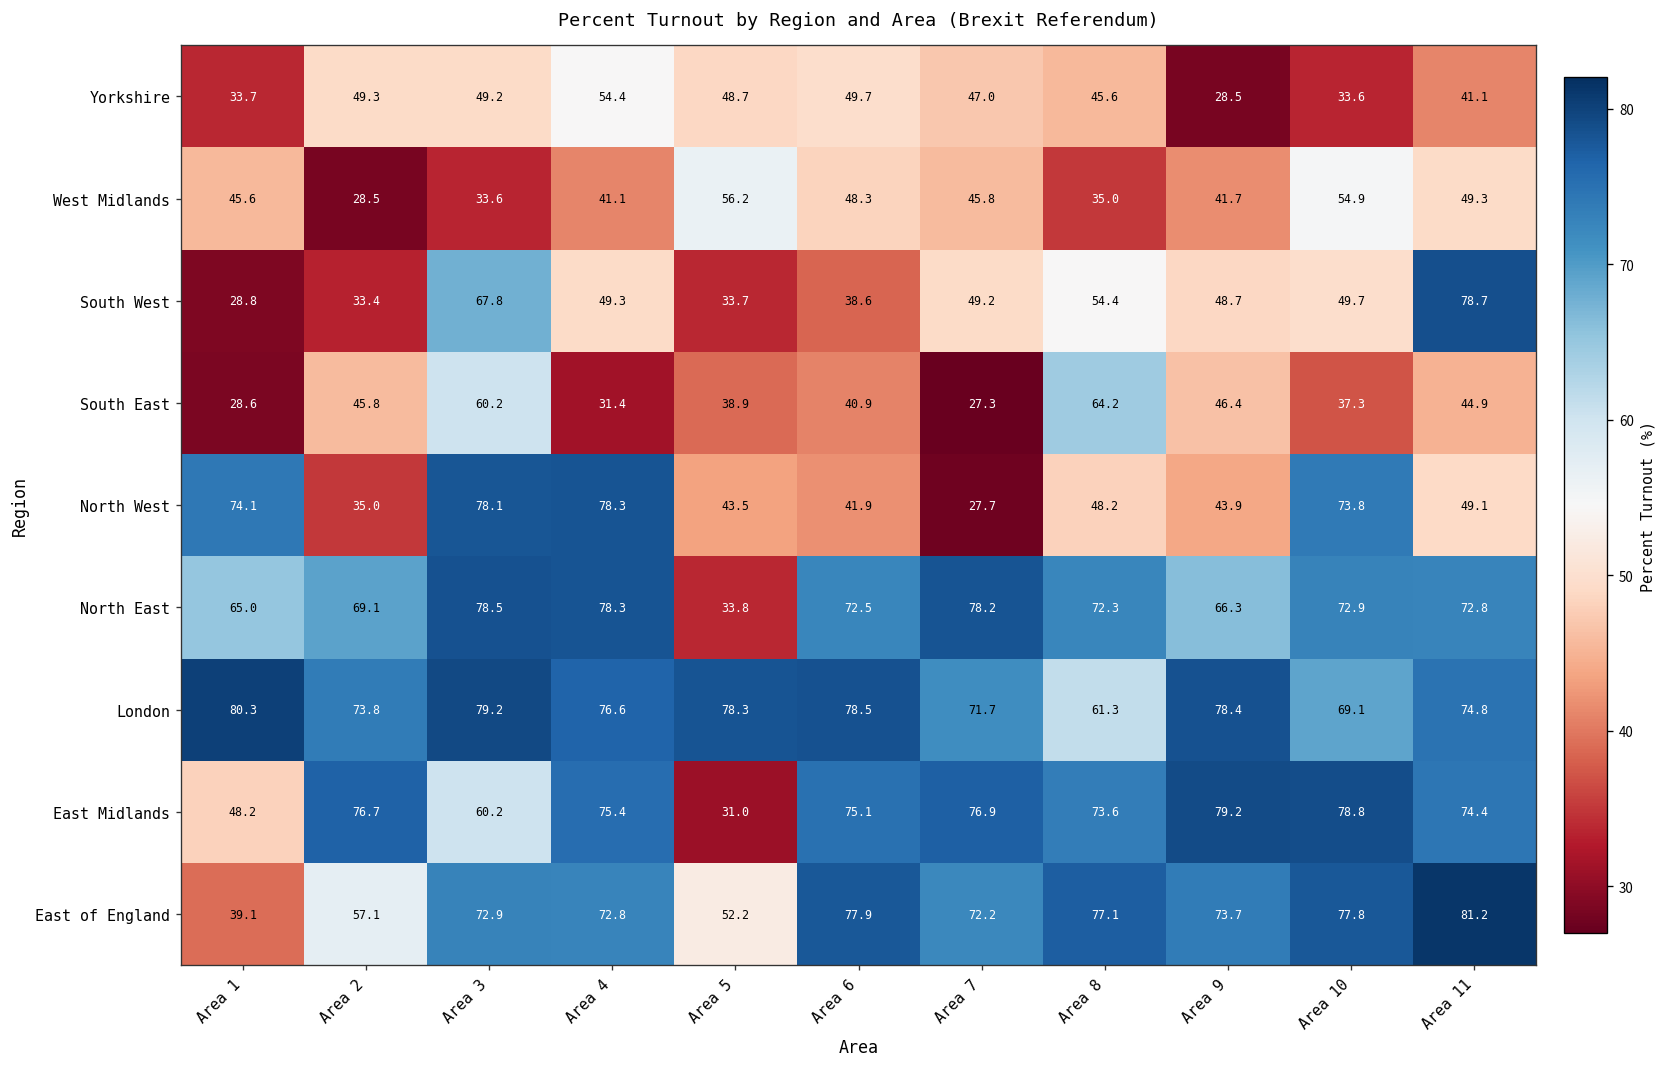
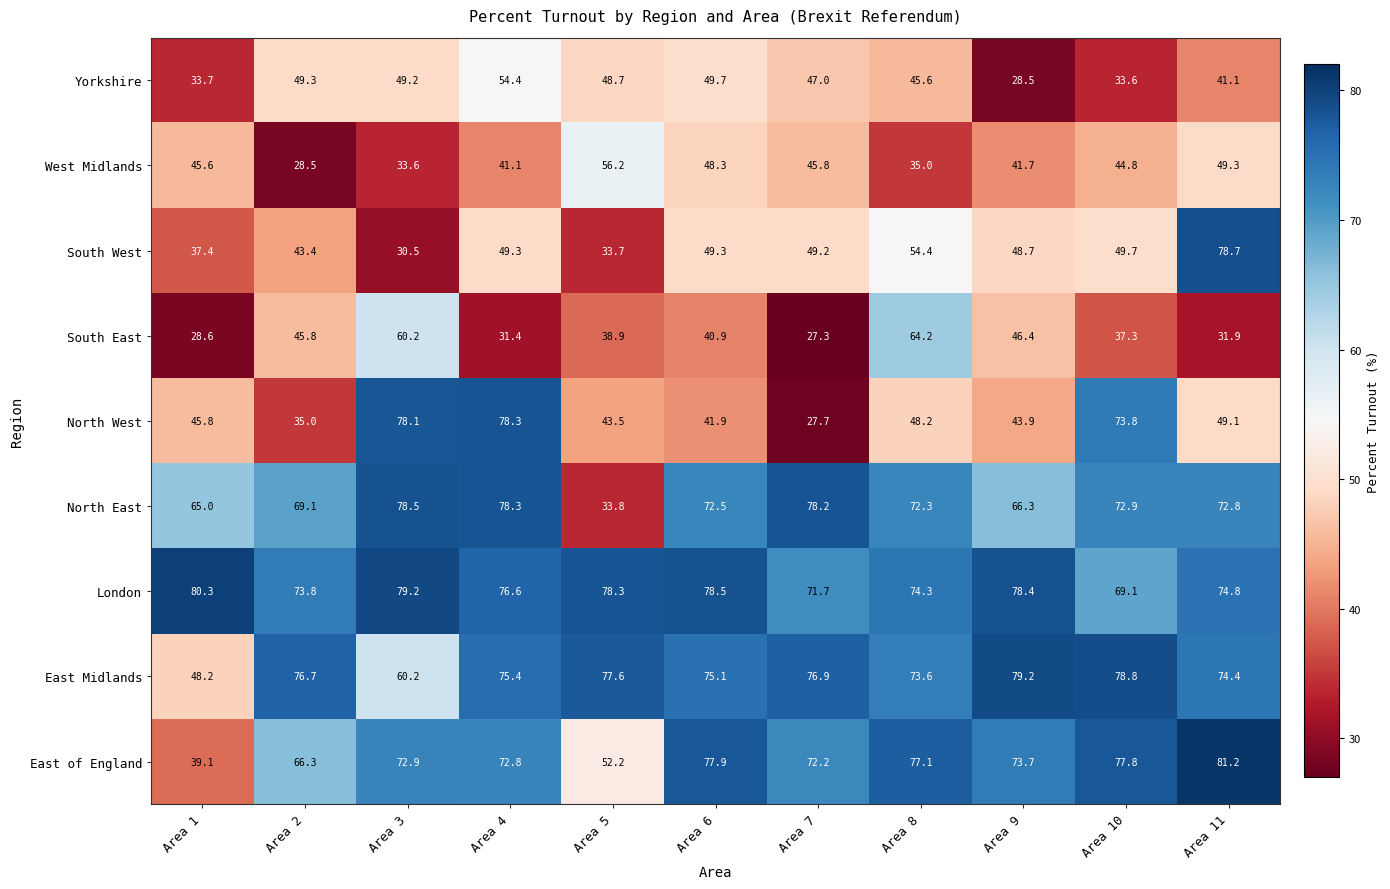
  {
    "Yorkshire": {
      "Area 1": 33.7,
      "Area 2": 49.3,
      "Area 3": 49.2,
      "Area 4": 54.4,
      "Area 5": 48.7,
      "Area 6": 49.7,
      "Area 7": 47.0,
      "Area 8": 45.6,
      "Area 9": 28.5,
      "Area 10": 33.6,
      "Area 11": 41.1
    },
    "West Midlands": {
      "Area 1": 45.6,
      "Area 2": 28.5,
      "Area 3": 33.6,
      "Area 4": 41.1,
      "Area 5": 56.2,
      "Area 6": 48.3,
      "Area 7": 45.8,
      "Area 8": 35.0,
      "Area 9": 41.7,
-     "Area 10": 54.9,
+     "Area 10": 44.8,
      "Area 11": 49.3
    },
    "South West": {
-     "Area 1": 28.8,
-     "Area 2": 33.4,
-     "Area 3": 67.8,
+     "Area 1": 37.4,
+     "Area 2": 43.4,
+     "Area 3": 30.5,
      "Area 4": 49.3,
      "Area 5": 33.7,
-     "Area 6": 38.6,
+     "Area 6": 49.3,
      "Area 7": 49.2,
      "Area 8": 54.4,
      "Area 9": 48.7,
      "Area 10": 49.7,
      "Area 11": 78.7
    },
    "South East": {
      "Area 1": 28.6,
      "Area 2": 45.8,
      "Area 3": 60.2,
      "Area 4": 31.4,
      "Area 5": 38.9,
      "Area 6": 40.9,
      "Area 7": 27.3,
      "Area 8": 64.2,
      "Area 9": 46.4,
      "Area 10": 37.3,
-     "Area 11": 44.9
+     "Area 11": 31.9
    },
    "North West": {
-     "Area 1": 74.1,
+     "Area 1": 45.8,
      "Area 2": 35.0,
      "Area 3": 78.1,
      "Area 4": 78.3,
      "Area 5": 43.5,
      "Area 6": 41.9,
      "Area 7": 27.7,
      "Area 8": 48.2,
      "Area 9": 43.9,
      "Area 10": 73.8,
      "Area 11": 49.1
    },
    "North East": {
      "Area 1": 65.0,
      "Area 2": 69.1,
      "Area 3": 78.5,
      "Area 4": 78.3,
      "Area 5": 33.8,
      "Area 6": 72.5,
      "Area 7": 78.2,
      "Area 8": 72.3,
      "Area 9": 66.3,
      "Area 10": 72.9,
      "Area 11": 72.8
    },
    "London": {
      "Area 1": 80.3,
      "Area 2": 73.8,
      "Area 3": 79.2,
      "Area 4": 76.6,
      "Area 5": 78.3,
      "Area 6": 78.5,
      "Area 7": 71.7,
-     "Area 8": 61.3,
+     "Area 8": 74.3,
      "Area 9": 78.4,
      "Area 10": 69.1,
      "Area 11": 74.8
    },
    "East Midlands": {
      "Area 1": 48.2,
      "Area 2": 76.7,
      "Area 3": 60.2,
      "Area 4": 75.4,
-     "Area 5": 31.0,
+     "Area 5": 77.6,
      "Area 6": 75.1,
      "Area 7": 76.9,
      "Area 8": 73.6,
      "Area 9": 79.2,
      "Area 10": 78.8,
      "Area 11": 74.4
    },
    "East of England": {
      "Area 1": 39.1,
-     "Area 2": 57.1,
+     "Area 2": 66.3,
      "Area 3": 72.9,
      "Area 4": 72.8,
      "Area 5": 52.2,
      "Area 6": 77.9,
      "Area 7": 72.2,
      "Area 8": 77.1,
      "Area 9": 73.7,
      "Area 10": 77.8,
      "Area 11": 81.2
    }
  }
